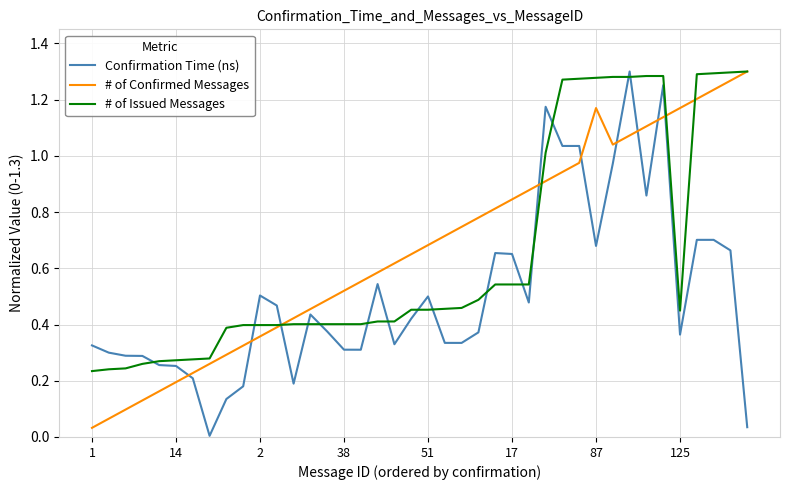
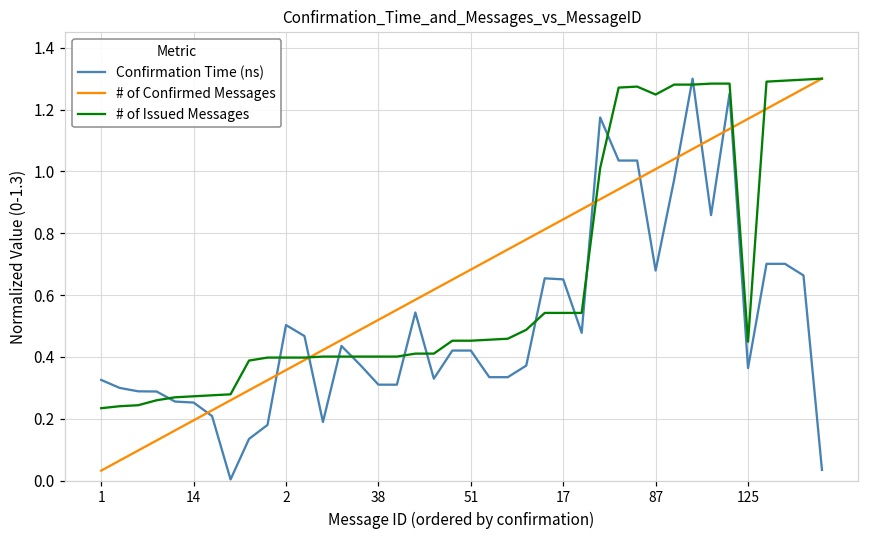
  {
    "Confirmation Time (ns)": {
-     "51": 0.50,
+     "51": 0.42,
      "87": 0.68,
      "125": 0.36
    },
    "# of Confirmed Messages": {
      "51": 0.68,
-     "87": 1.17,
+     "87": 1.01,
      "125": 1.17
    },
    "# of Issued Messages": {
      "51": 0.45,
-     "87": 1.28,
+     "87": 1.25,
      "125": 0.45
    }
  }
